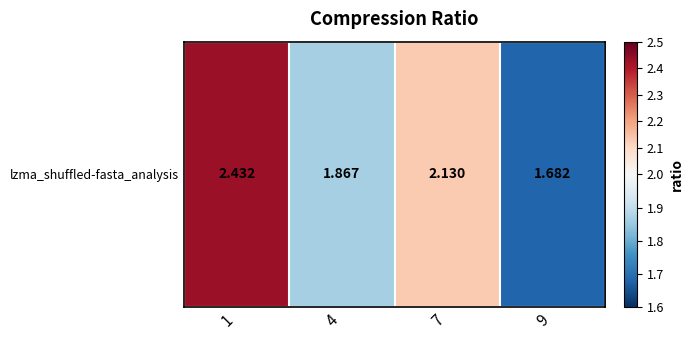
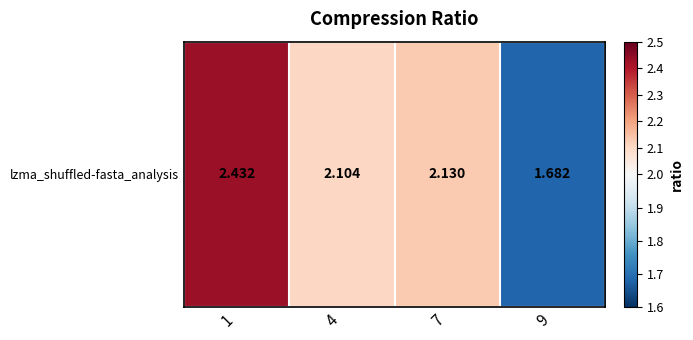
  {
    "lzma_shuffled-fasta_analysis": {
      "1": 2.432,
-     "4": 1.867,
+     "4": 2.104,
      "7": 2.130,
      "9": 1.682
    }
  }
